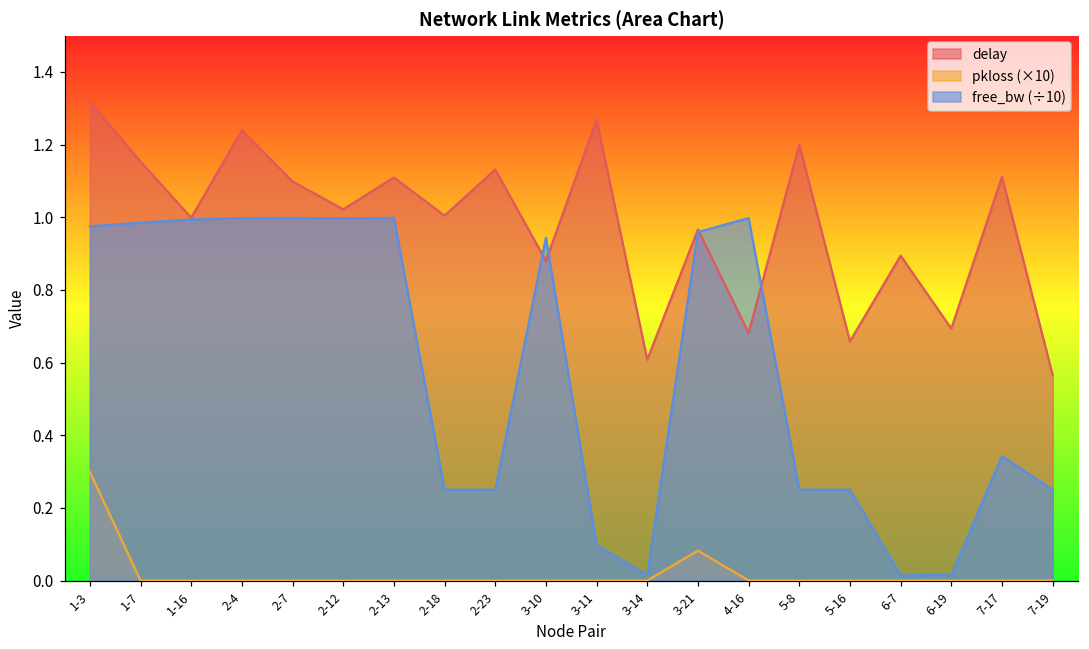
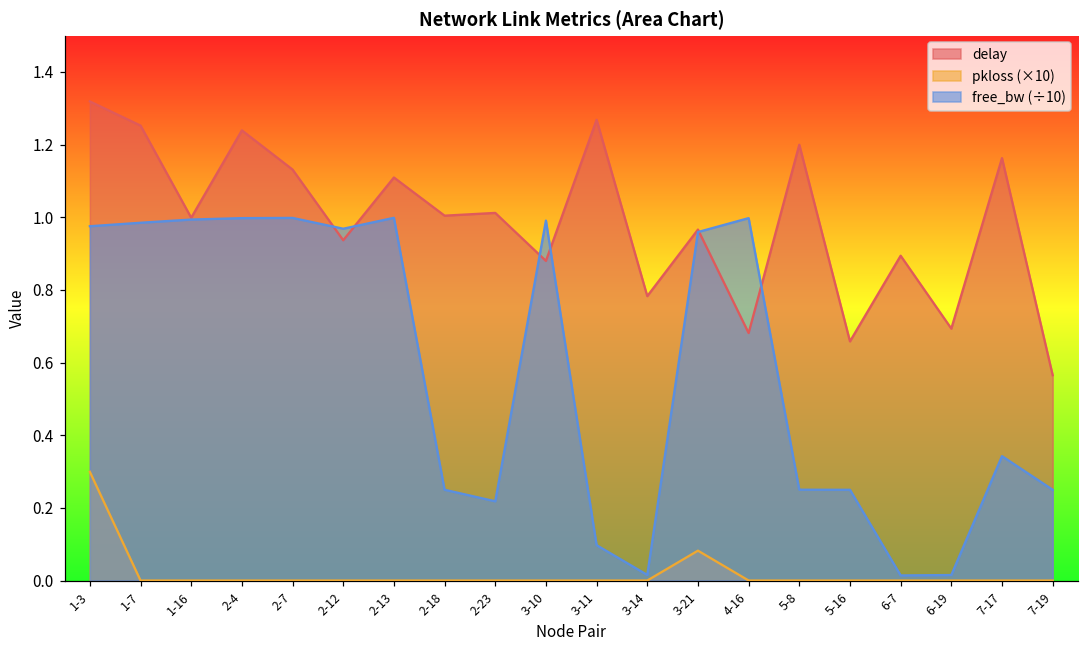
  {
    "delay": {
      "1-3": 1.32,
-     "1-7": 1.15,
+     "1-7": 1.25,
      "2-4": 1.24,
-     "2-7": 1.10,
-     "2-12": 1.02,
+     "2-7": 1.13,
+     "2-12": 0.94,
      "2-13": 1.11,
      "2-18": 1.00,
-     "2-23": 1.13,
+     "2-23": 1.01,
      "3-10": 0.88,
      "3-11": 1.27,
-     "3-14": 0.61,
+     "3-14": 0.78,
      "4-16": 0.68,
      "5-8": 1.20,
      "5-16": 0.66,
      "6-7": 0.89,
      "6-19": 0.69,
-     "7-17": 1.11,
+     "7-17": 1.16,
      "7-19": 0.57
    },
    "pkloss (×10)": {
      "1-3": 0.30,
      "1-7": 0.00,
      "1-16": 0.00,
      "2-4": 0.00,
      "2-7": 0.00,
      "2-12": 0.00,
      "2-13": 0.00,
      "2-18": 0.00,
      "2-23": 0.00,
      "3-10": 0.00,
      "3-11": 0.00,
      "3-14": 0.00,
      "3-21": 0.08,
      "4-16": 0.00,
      "5-8": 0.00,
      "5-16": 0.00,
      "6-7": 0.00,
      "6-19": 0.00,
      "7-17": 0.00,
      "7-19": 0.00
    },
    "free_bw (÷10)": {
      "1-3": 0.98,
      "1-7": 0.98,
      "2-4": 1.00,
      "2-7": 1.00,
-     "2-12": 1.00,
+     "2-12": 0.97,
      "2-13": 1.00,
      "2-18": 0.25,
-     "2-23": 0.25,
-     "3-10": 0.94,
+     "2-23": 0.22,
+     "3-10": 0.99,
      "3-11": 0.10,
      "3-14": 0.02,
      "4-16": 1.00,
      "5-8": 0.25,
      "5-16": 0.25,
      "6-7": 0.01,
      "6-19": 0.02,
      "7-17": 0.34,
      "7-19": 0.25
    }
  }
